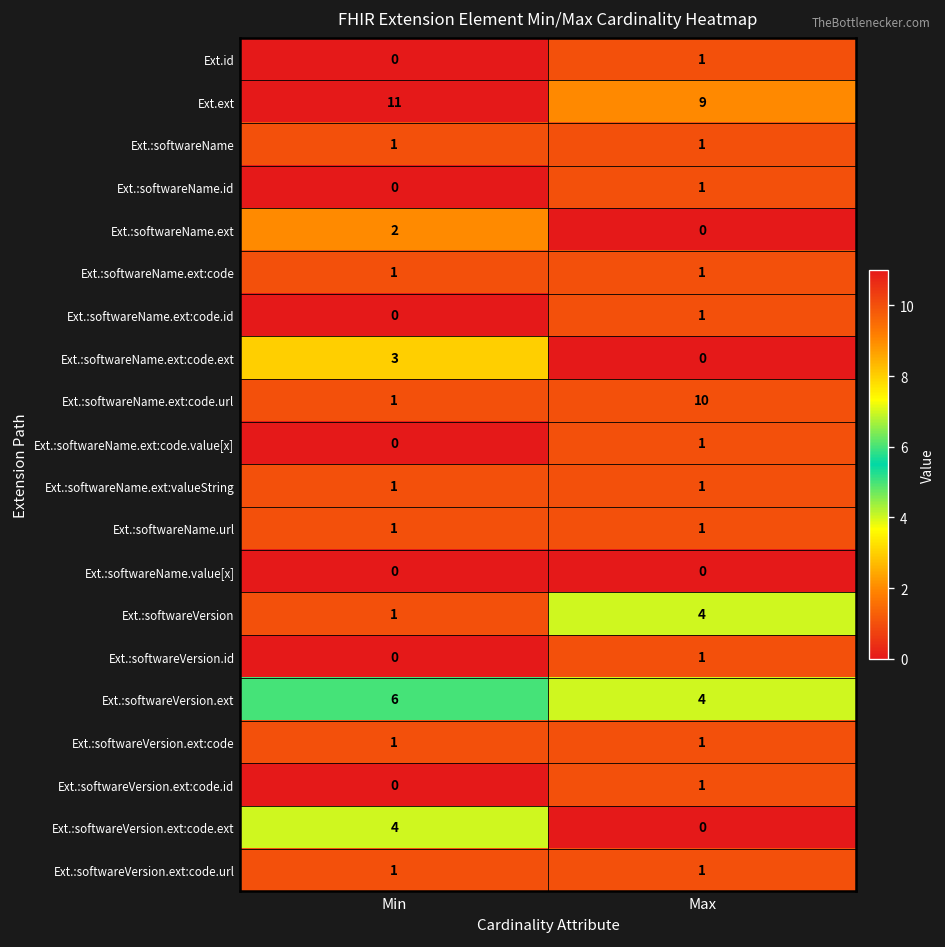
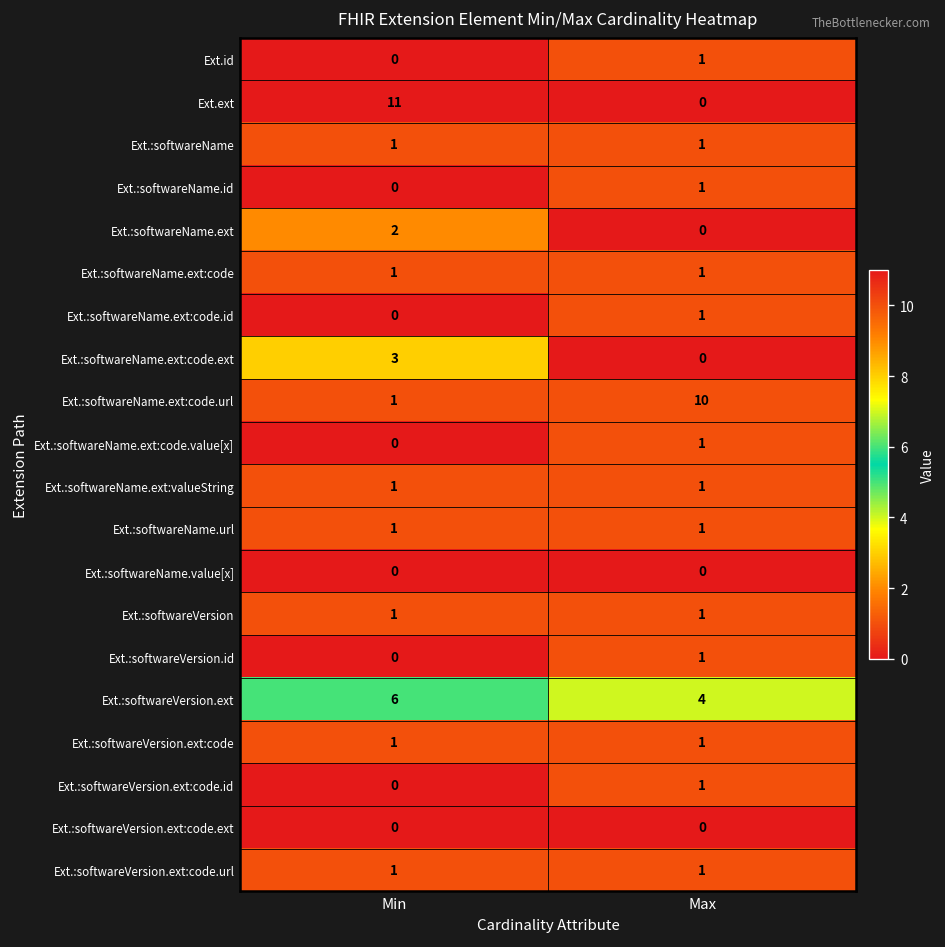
  {
    "Ext.id": {
      "Min": 0,
      "Max": 1
    },
    "Ext.ext": {
      "Min": 11,
-     "Max": 9
+     "Max": 0
    },
    "Ext.:softwareName": {
      "Min": 1,
      "Max": 1
    },
    "Ext.:softwareName.id": {
      "Min": 0,
      "Max": 1
    },
    "Ext.:softwareName.ext": {
      "Min": 2,
      "Max": 0
    },
    "Ext.:softwareName.ext:code": {
      "Min": 1,
      "Max": 1
    },
    "Ext.:softwareName.ext:code.id": {
      "Min": 0,
      "Max": 1
    },
    "Ext.:softwareName.ext:code.ext": {
      "Min": 3,
      "Max": 0
    },
    "Ext.:softwareName.ext:code.url": {
      "Min": 1,
      "Max": 10
    },
    "Ext.:softwareName.ext:code.value[x]": {
      "Min": 0,
      "Max": 1
    },
    "Ext.:softwareName.ext:valueString": {
      "Min": 1,
      "Max": 1
    },
    "Ext.:softwareName.url": {
      "Min": 1,
      "Max": 1
    },
    "Ext.:softwareName.value[x]": {
      "Min": 0,
      "Max": 0
    },
    "Ext.:softwareVersion": {
      "Min": 1,
-     "Max": 4
+     "Max": 1
    },
    "Ext.:softwareVersion.id": {
      "Min": 0,
      "Max": 1
    },
    "Ext.:softwareVersion.ext": {
      "Min": 6,
      "Max": 4
    },
    "Ext.:softwareVersion.ext:code": {
      "Min": 1,
      "Max": 1
    },
    "Ext.:softwareVersion.ext:code.id": {
      "Min": 0,
      "Max": 1
    },
    "Ext.:softwareVersion.ext:code.ext": {
-     "Min": 4,
+     "Min": 0,
      "Max": 0
    },
    "Ext.:softwareVersion.ext:code.url": {
      "Min": 1,
      "Max": 1
    }
  }
